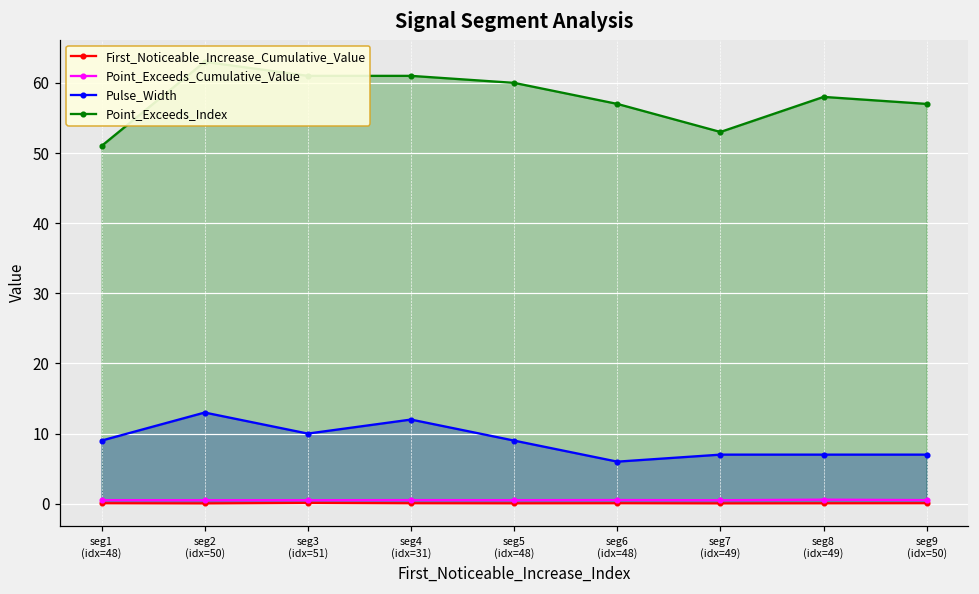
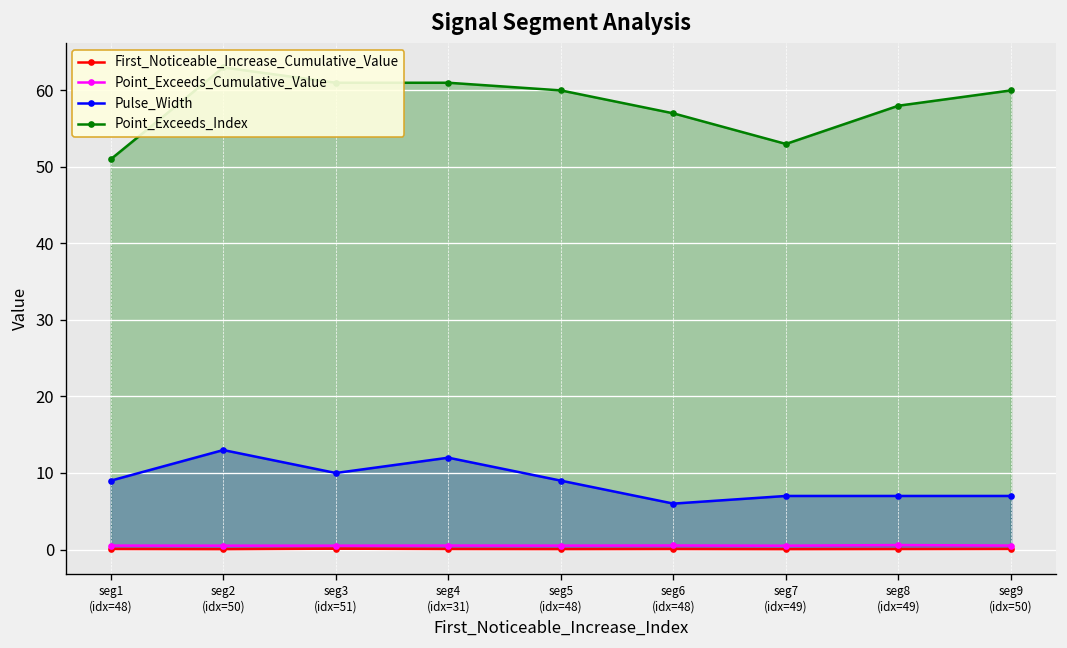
  {
    "First_Noticeable_Increase_Cumulative_Value": {
      "seg1 (idx=48)": 0,
      "seg2 (idx=50)": 0,
      "seg4 (idx=31)": 0,
      "seg5 (idx=48)": 0,
      "seg6 (idx=48)": 0,
      "seg7 (idx=49)": 0,
      "seg8 (idx=49)": 0,
      "seg9 (idx=50)": 0
    },
    "Point_Exceeds_Cumulative_Value": {
      "seg1 (idx=48)": 1,
      "seg2 (idx=50)": 1,
      "seg4 (idx=31)": 1,
      "seg5 (idx=48)": 1,
      "seg6 (idx=48)": 1,
      "seg7 (idx=49)": 1,
      "seg8 (idx=49)": 1,
      "seg9 (idx=50)": 1
    },
    "Pulse_Width": {
      "seg1 (idx=48)": 9,
      "seg2 (idx=50)": 13,
      "seg3 (idx=51)": 10,
      "seg4 (idx=31)": 12,
      "seg5 (idx=48)": 9,
      "seg6 (idx=48)": 6,
      "seg7 (idx=49)": 7,
      "seg8 (idx=49)": 7,
      "seg9 (idx=50)": 7
    },
    "Point_Exceeds_Index": {
      "seg1 (idx=48)": 51,
      "seg4 (idx=31)": 61,
      "seg5 (idx=48)": 60,
      "seg6 (idx=48)": 57,
      "seg7 (idx=49)": 53,
      "seg8 (idx=49)": 58,
-     "seg9 (idx=50)": 57
+     "seg9 (idx=50)": 60
    }
  }
